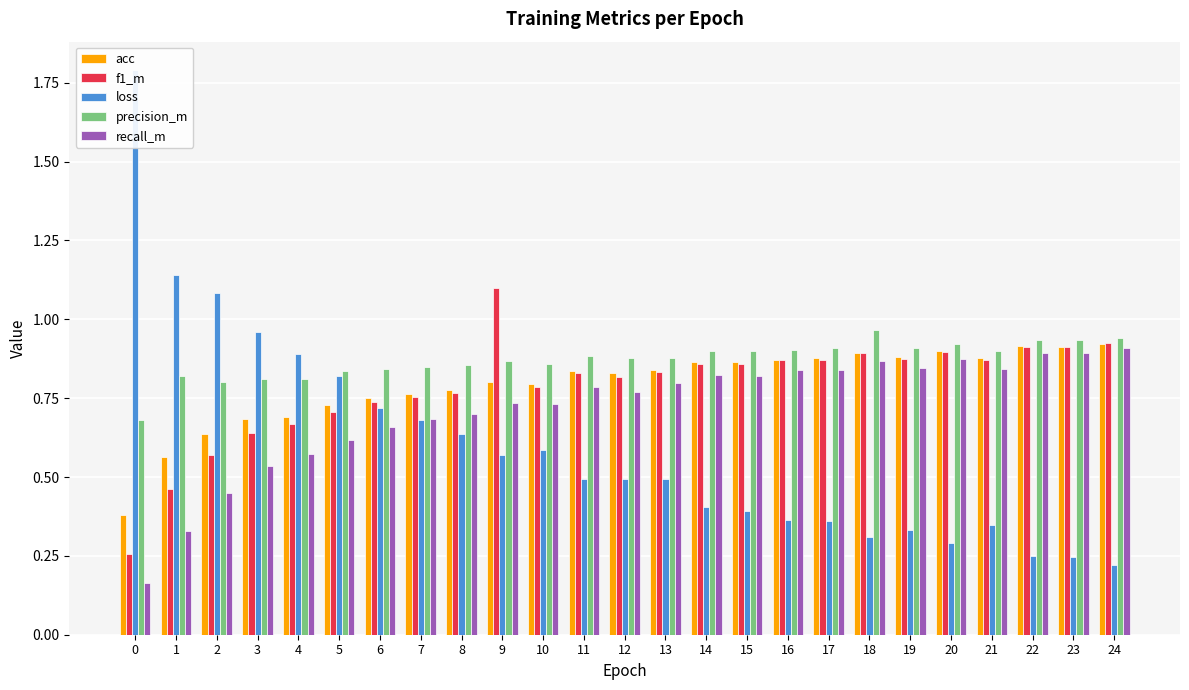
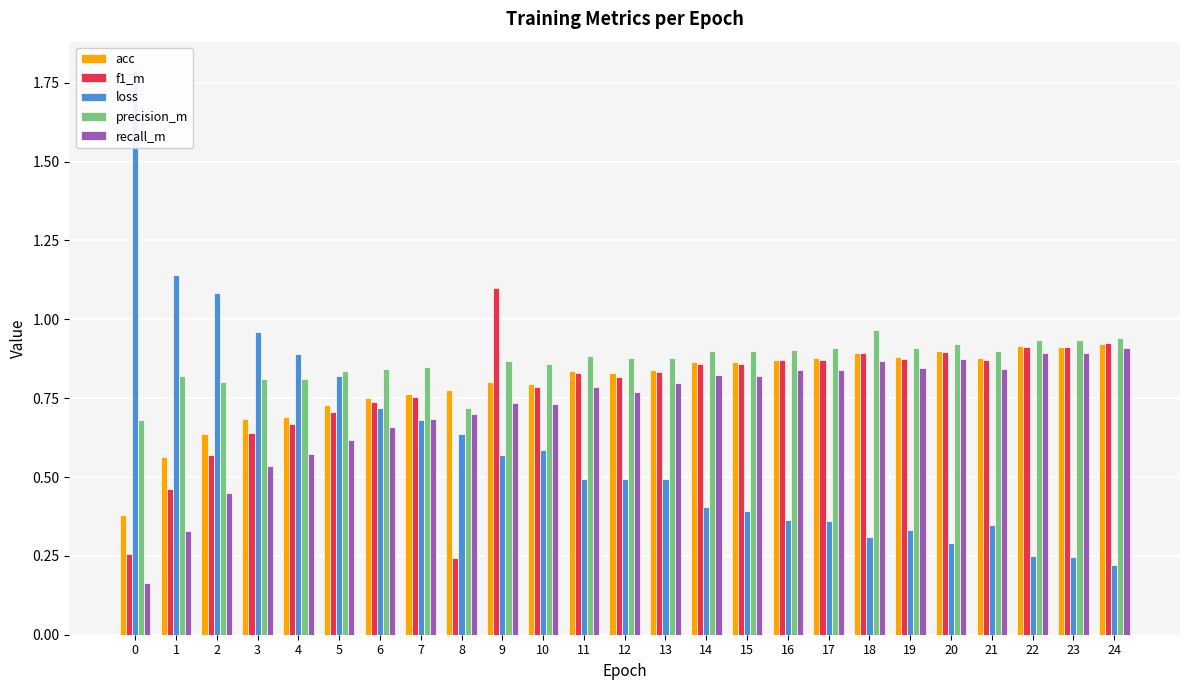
  {
    "acc": {
      "0": 0.38,
      "1": 0.56,
      "2": 0.64,
      "3": 0.68,
      "4": 0.69,
      "5": 0.73,
      "6": 0.75,
      "7": 0.76,
      "8": 0.78,
      "9": 0.80,
      "10": 0.80,
      "11": 0.84,
      "12": 0.83,
      "13": 0.84,
      "14": 0.87,
      "15": 0.87,
      "16": 0.87,
      "17": 0.88,
      "18": 0.89,
      "19": 0.88,
      "20": 0.90,
      "21": 0.88,
      "22": 0.92,
      "23": 0.91,
      "24": 0.92
    },
    "f1_m": {
      "0": 0.26,
      "1": 0.46,
      "2": 0.57,
      "3": 0.64,
      "4": 0.67,
      "5": 0.71,
      "6": 0.74,
      "7": 0.76,
-     "8": 0.77,
+     "8": 0.24,
      "9": 1.10,
      "10": 0.79,
      "11": 0.83,
      "12": 0.82,
      "13": 0.83,
      "14": 0.86,
      "15": 0.86,
      "16": 0.87,
      "17": 0.87,
      "18": 0.89,
      "19": 0.88,
      "20": 0.90,
      "21": 0.87,
      "22": 0.91,
      "23": 0.91,
      "24": 0.92
    },
    "loss": {
      "1": 1.14,
      "2": 1.08,
      "3": 0.96,
      "4": 0.89,
      "5": 0.82,
      "6": 0.72,
      "7": 0.68,
      "8": 0.64,
      "9": 0.57,
      "10": 0.59,
      "11": 0.49,
      "12": 0.49,
      "13": 0.49,
      "14": 0.40,
      "15": 0.39,
      "16": 0.36,
      "17": 0.36,
      "18": 0.31,
      "19": 0.33,
      "20": 0.29,
      "21": 0.35,
      "22": 0.25,
      "23": 0.25,
      "24": 0.22
    },
    "precision_m": {
      "0": 0.68,
      "1": 0.82,
      "2": 0.80,
      "3": 0.81,
      "4": 0.81,
      "5": 0.84,
      "6": 0.84,
      "7": 0.85,
-     "8": 0.86,
+     "8": 0.72,
      "9": 0.87,
      "10": 0.86,
      "11": 0.88,
      "12": 0.88,
      "13": 0.88,
      "14": 0.90,
      "15": 0.90,
      "16": 0.90,
      "17": 0.91,
      "18": 0.97,
      "19": 0.91,
      "20": 0.92,
      "21": 0.90,
      "22": 0.94,
      "23": 0.93,
      "24": 0.94
    },
    "recall_m": {
      "0": 0.16,
      "1": 0.33,
      "2": 0.45,
      "3": 0.54,
      "4": 0.57,
      "5": 0.62,
      "6": 0.66,
      "7": 0.68,
      "8": 0.70,
      "9": 0.74,
      "10": 0.73,
      "11": 0.79,
      "12": 0.77,
      "13": 0.80,
      "14": 0.82,
      "15": 0.82,
      "16": 0.84,
      "17": 0.84,
      "18": 0.87,
      "19": 0.85,
      "20": 0.87,
      "21": 0.84,
      "22": 0.89,
      "23": 0.89,
      "24": 0.91
    }
  }
